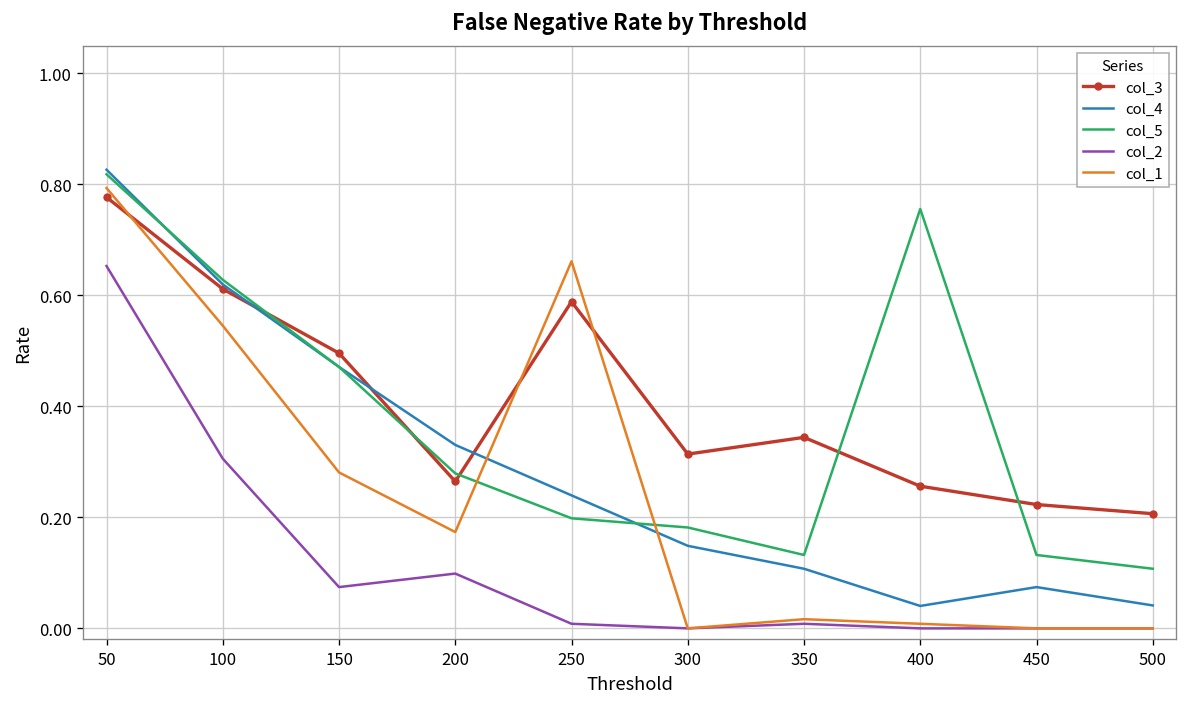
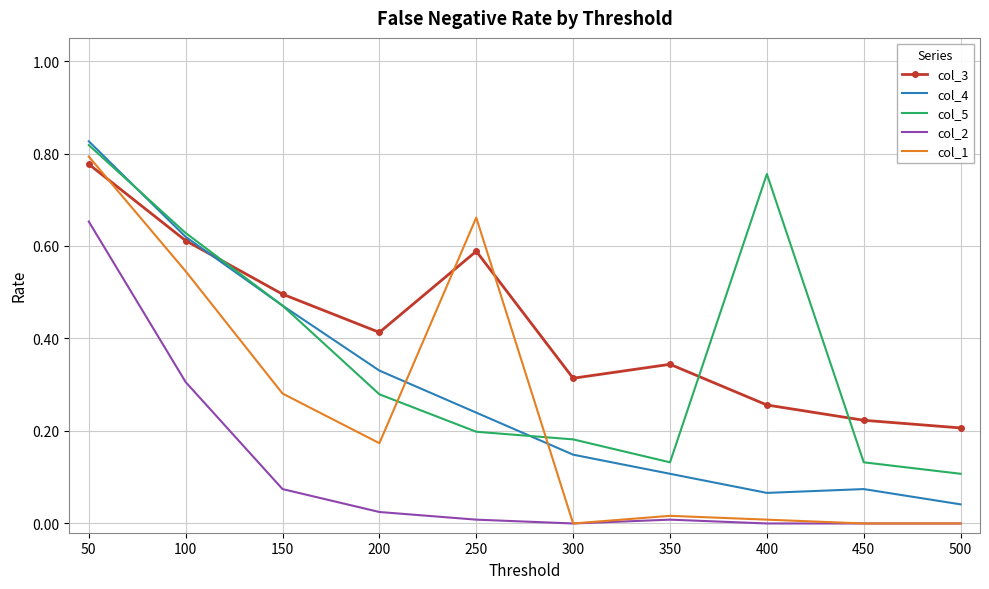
  {
    "col_3": {
      "50": 0.78,
      "100": 0.61,
      "150": 0.50,
-     "200": 0.26,
+     "200": 0.41,
      "250": 0.59,
      "300": 0.31,
      "350": 0.34,
      "400": 0.26,
      "450": 0.22,
      "500": 0.21
    },
    "col_4": {
      "50": 0.83,
      "100": 0.62,
      "200": 0.33,
      "250": 0.24,
      "300": 0.15,
      "350": 0.11,
-     "400": 0.04,
+     "400": 0.07,
      "450": 0.07,
      "500": 0.04
    },
    "col_5": {
      "50": 0.82,
      "100": 0.63,
      "200": 0.28,
      "250": 0.20,
      "300": 0.18,
      "350": 0.13,
      "400": 0.76,
      "450": 0.13,
      "500": 0.11
    },
    "col_2": {
      "50": 0.65,
      "100": 0.31,
      "150": 0.07,
-     "200": 0.10,
+     "200": 0.02,
      "250": 0.01,
      "350": 0.01,
      "400": 0.00
    },
    "col_1": {
      "50": 0.79,
      "100": 0.55,
      "150": 0.28,
      "200": 0.17,
      "250": 0.66,
      "350": 0.02,
      "400": 0.01
    }
  }
